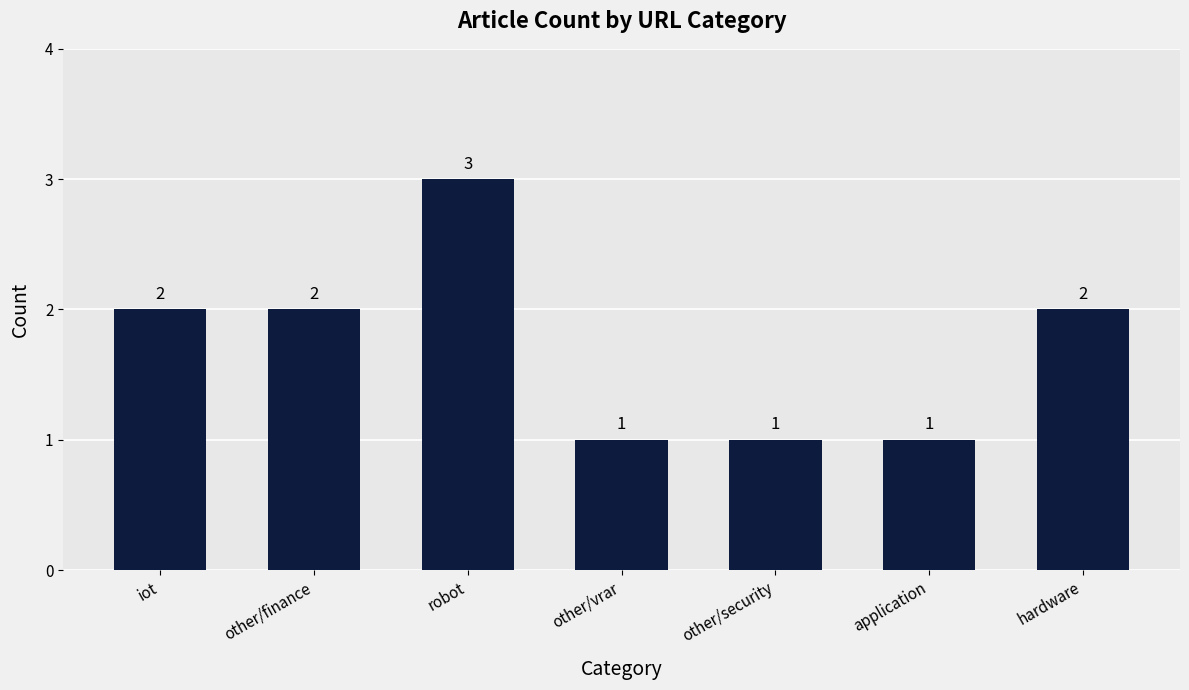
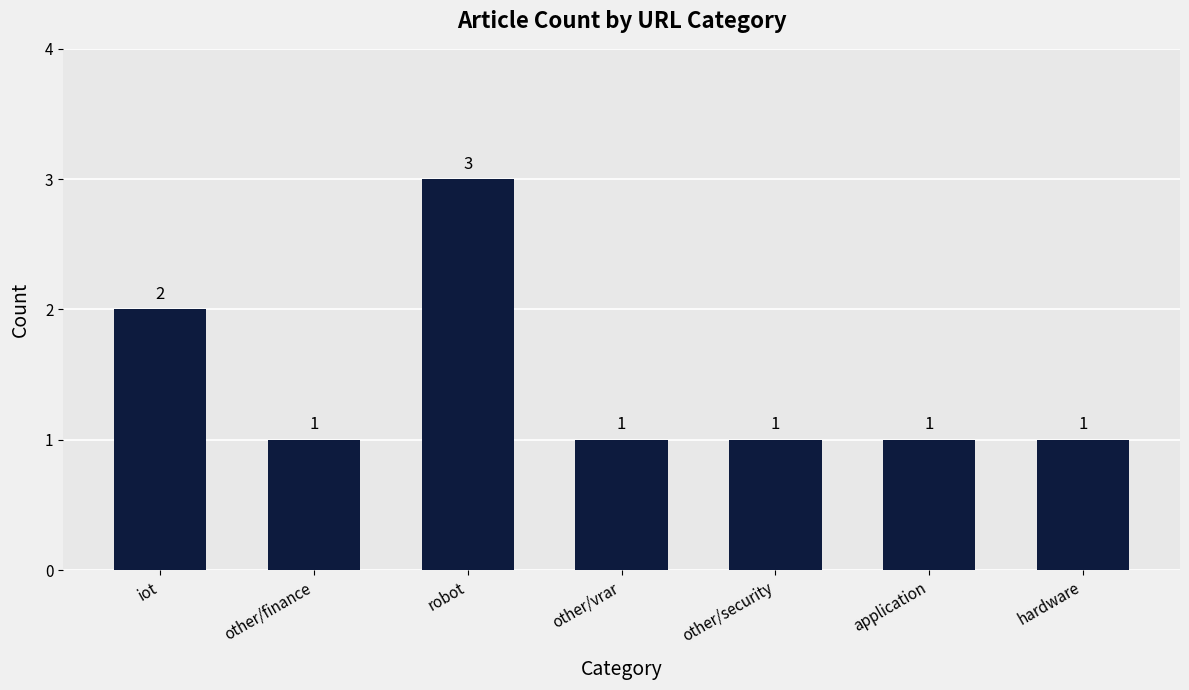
  {
    "iot": 2,
-   "other/finance": 2,
+   "other/finance": 1,
    "robot": 3,
    "other/vrar": 1,
    "other/security": 1,
    "application": 1,
-   "hardware": 2
+   "hardware": 1
  }
